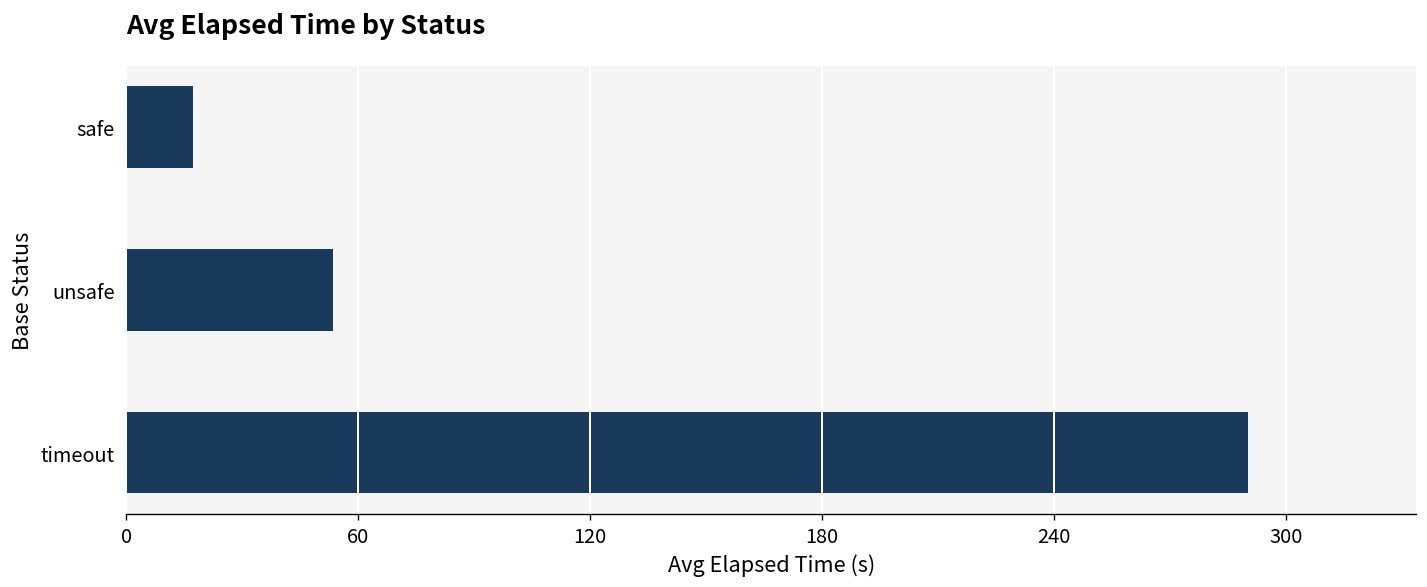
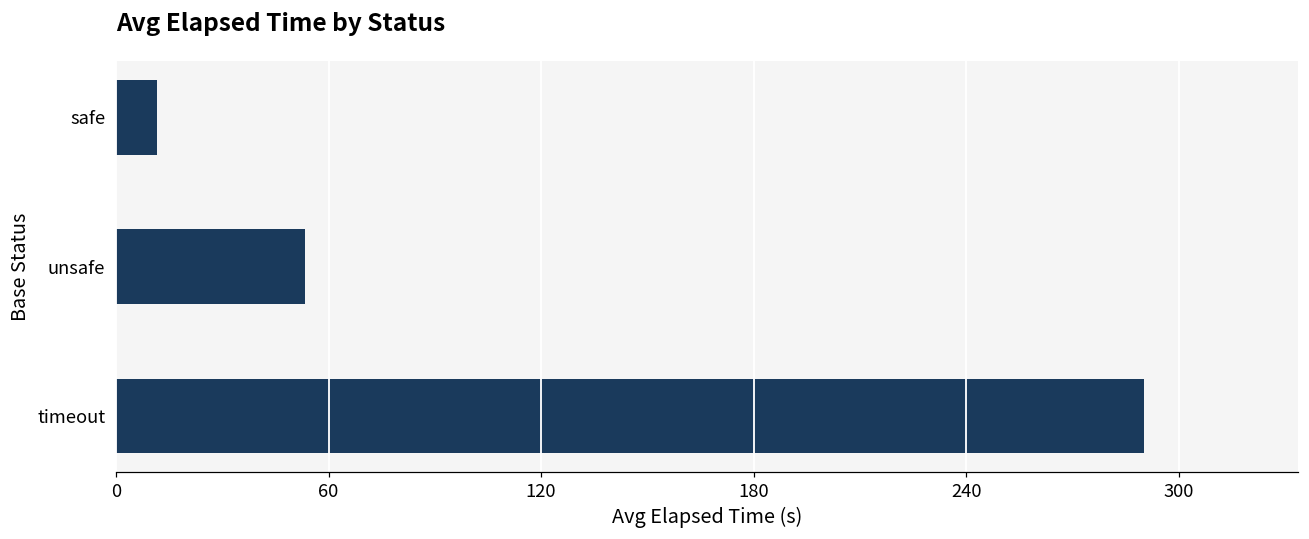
  {
-   "safe": 17,
+   "safe": 12,
    "unsafe": 53,
    "timeout": 290
  }
